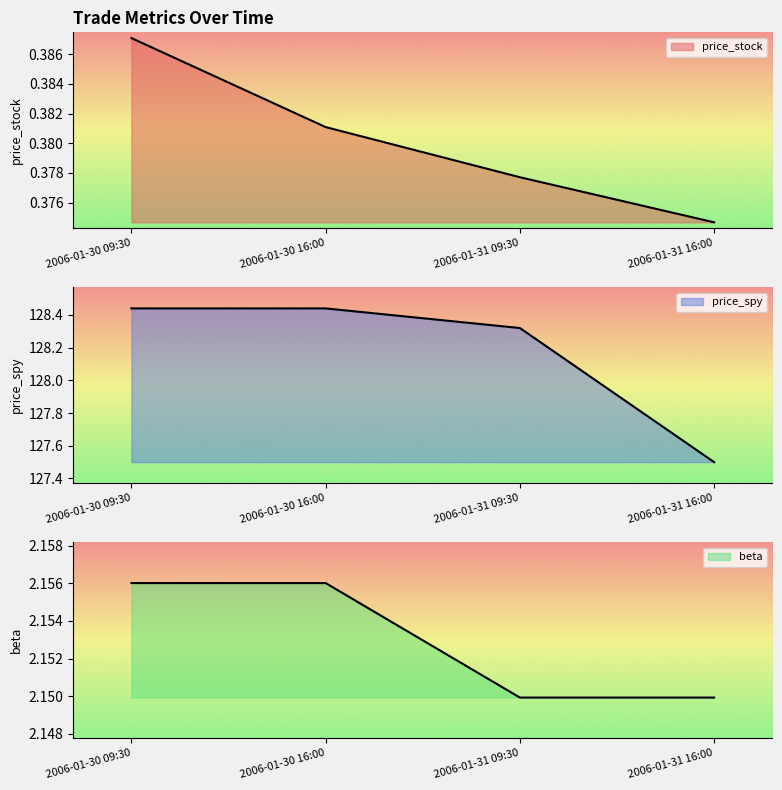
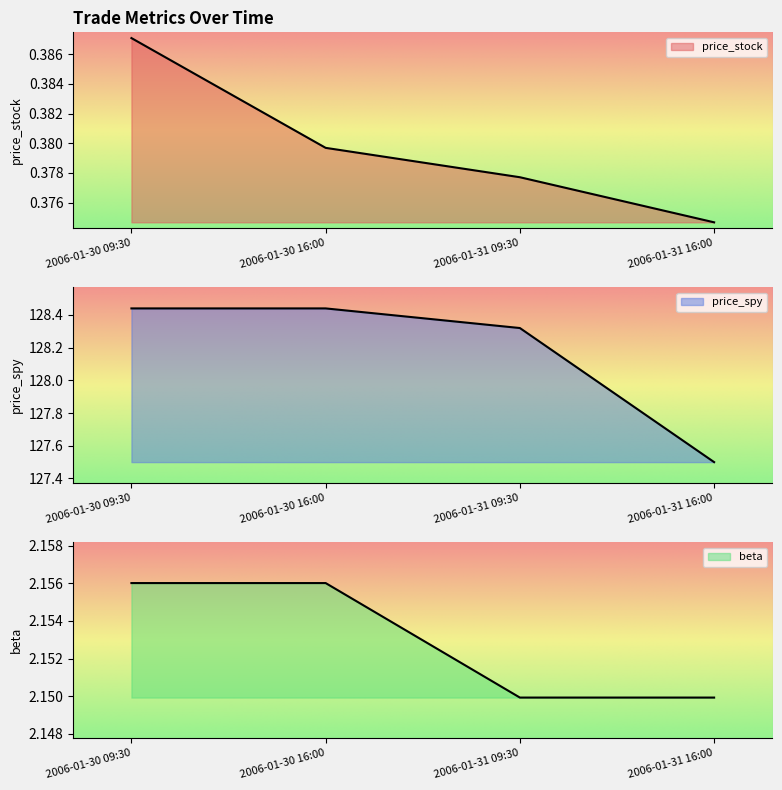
  {
    "Trade Metrics Over Time": {
      "2006-01-30 09:30": 0.3871,
-     "2006-01-30 16:00": 0.3811,
+     "2006-01-30 16:00": 0.3797,
      "2006-01-31 09:30": 0.3777,
      "2006-01-31 16:00": 0.3747
    }
  }
